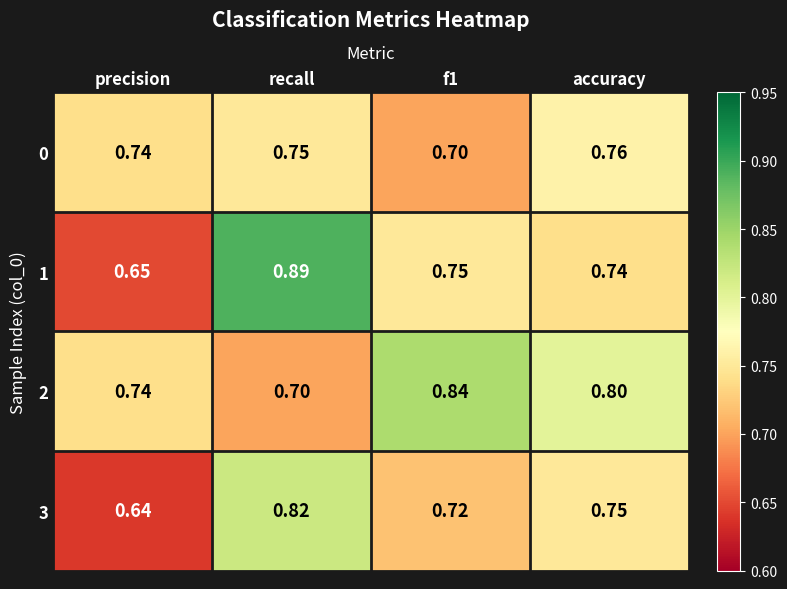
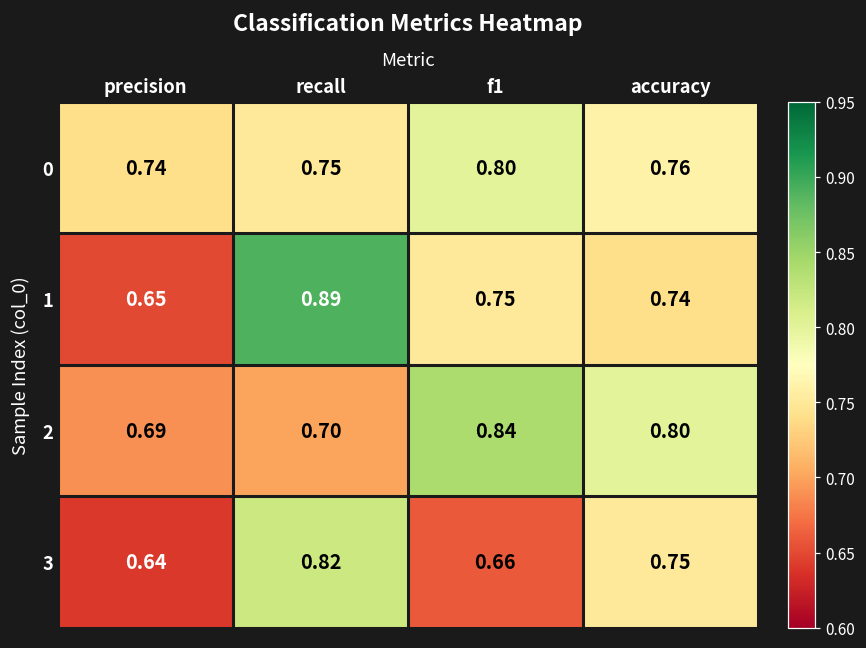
  {
    "0": {
      "precision": 0.74,
      "recall": 0.75,
-     "f1": 0.70,
+     "f1": 0.80,
      "accuracy": 0.76
    },
    "1": {
      "precision": 0.65,
      "recall": 0.89,
      "f1": 0.75,
      "accuracy": 0.74
    },
    "2": {
-     "precision": 0.74,
+     "precision": 0.69,
      "recall": 0.70,
      "f1": 0.84,
      "accuracy": 0.80
    },
    "3": {
      "precision": 0.64,
      "recall": 0.82,
-     "f1": 0.72,
+     "f1": 0.66,
      "accuracy": 0.75
    }
  }
